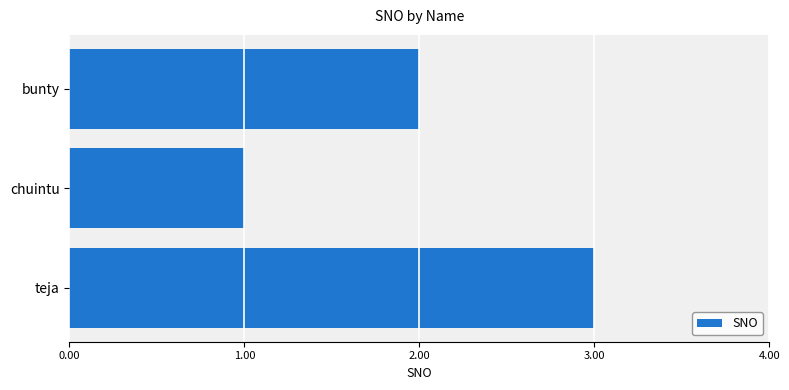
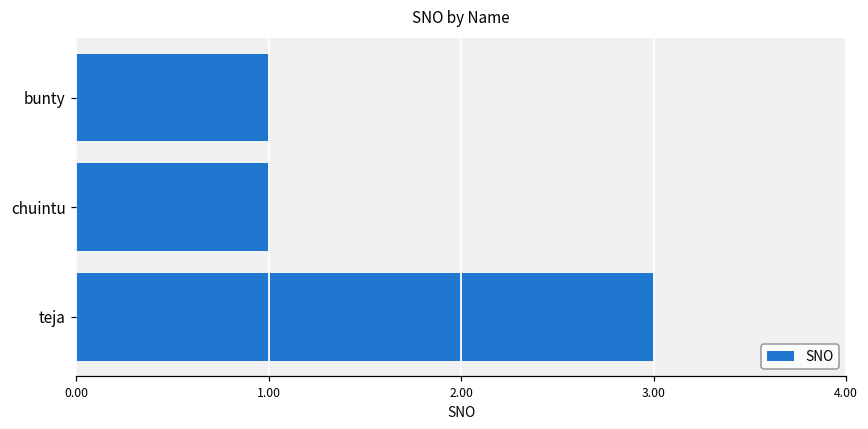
  {
-   "bunty": 2,
+   "bunty": 1,
    "chuintu": 1,
    "teja": 3
  }
